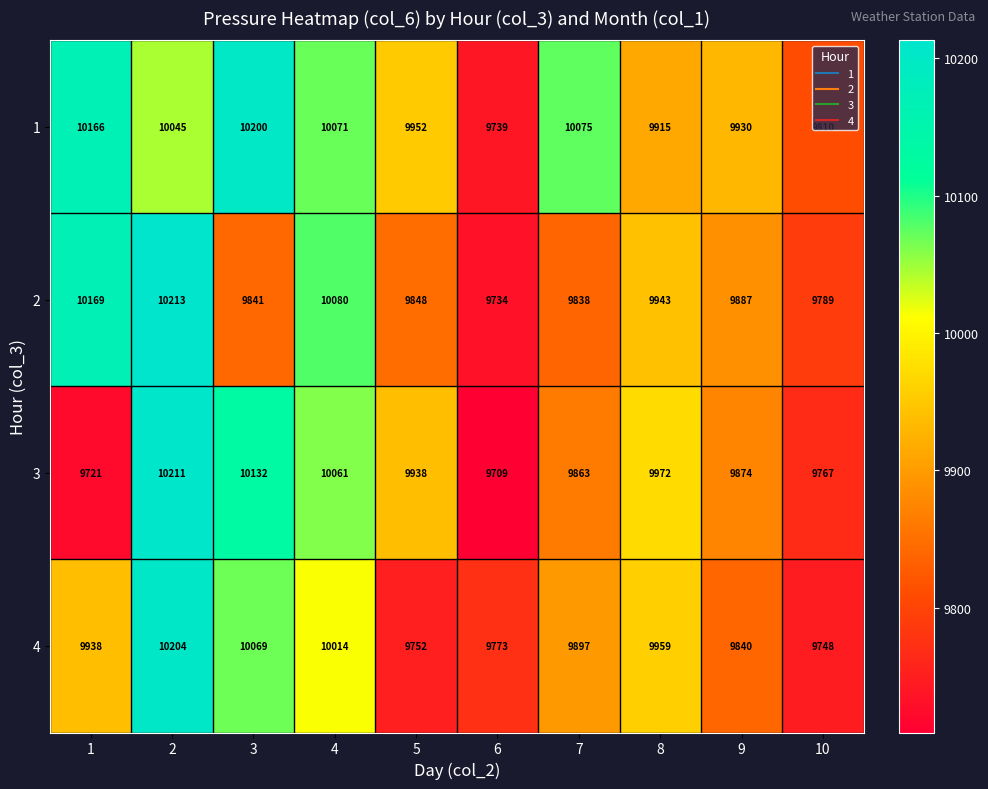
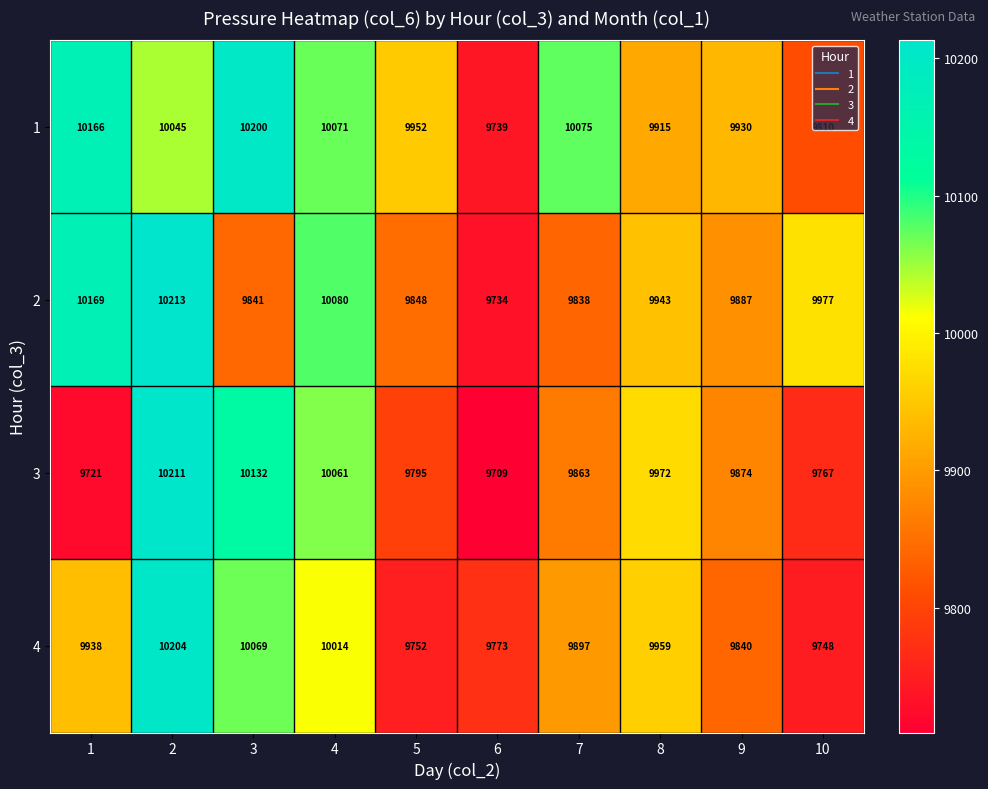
  {
    "1": {
      "1": 10166,
      "2": 10045,
      "3": 10200,
      "4": 10071,
      "5": 9952,
      "6": 9739,
      "7": 10075,
      "8": 9915,
      "9": 9930
    },
    "2": {
      "1": 10169,
      "2": 10213,
      "3": 9841,
      "4": 10080,
      "5": 9848,
      "6": 9734,
      "7": 9838,
      "8": 9943,
      "9": 9887,
-     "10": 9789
+     "10": 9977
    },
    "3": {
      "1": 9721,
      "2": 10211,
      "3": 10132,
      "4": 10061,
-     "5": 9938,
+     "5": 9795,
      "6": 9709,
      "7": 9863,
      "8": 9972,
      "9": 9874,
      "10": 9767
    },
    "4": {
      "1": 9938,
      "2": 10204,
      "3": 10069,
      "4": 10014,
      "5": 9752,
      "6": 9773,
      "7": 9897,
      "8": 9959,
      "9": 9840,
      "10": 9748
    }
  }
